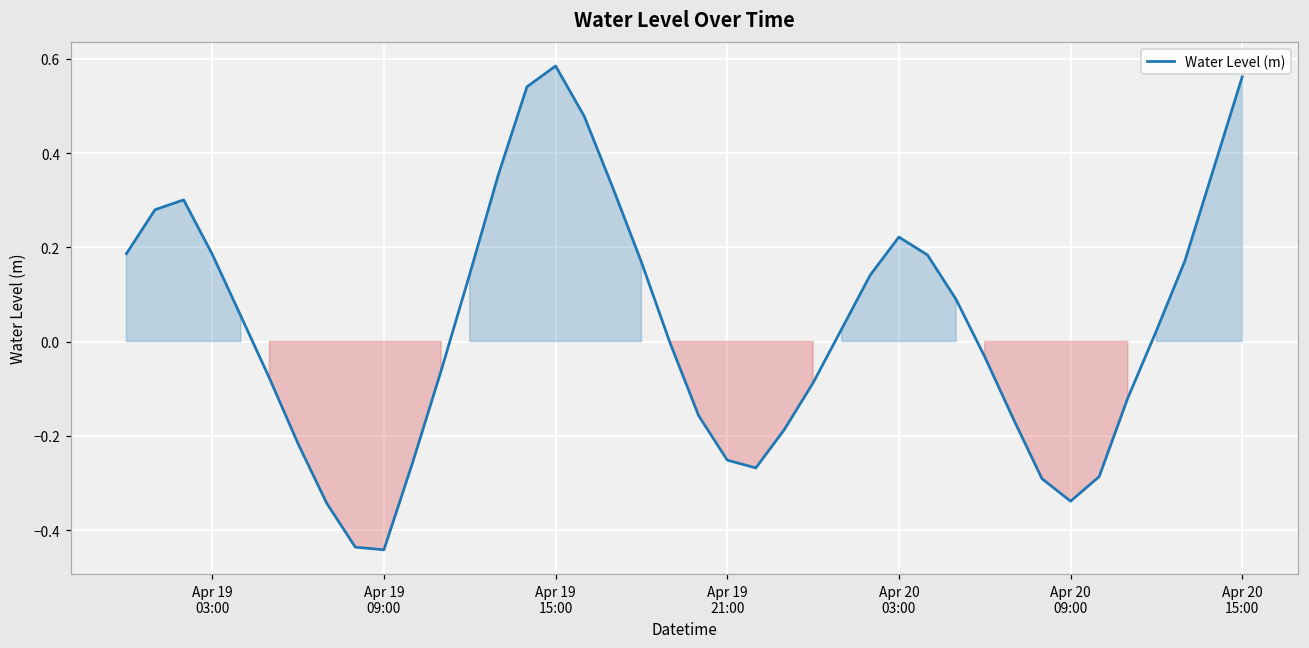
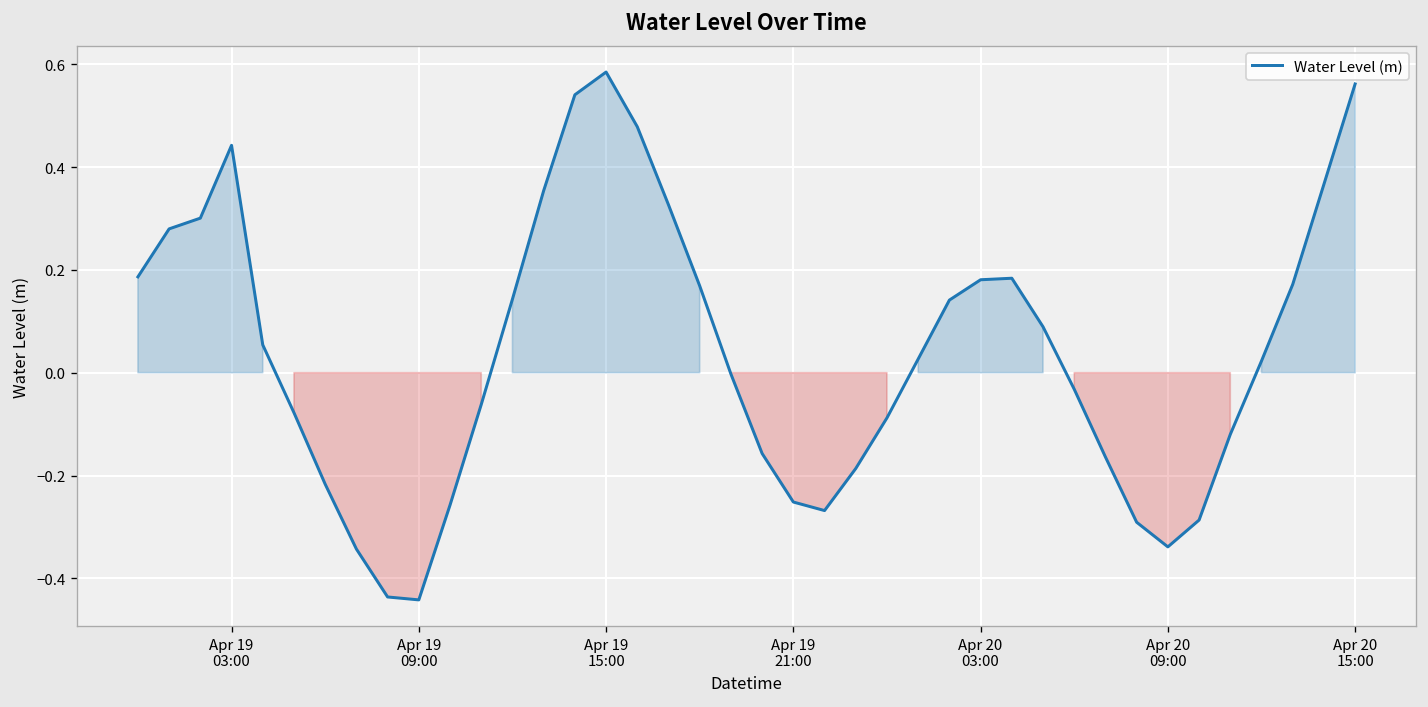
  {
-   "Apr 19 03:00": 0.19,
+   "Apr 19 03:00": 0.44,
    "Apr 19 09:00": -0.44,
    "Apr 19 15:00": 0.58,
    "Apr 19 21:00": -0.25,
-   "Apr 20 03:00": 0.22,
+   "Apr 20 03:00": 0.18,
    "Apr 20 09:00": -0.34,
    "Apr 20 15:00": 0.56
  }
